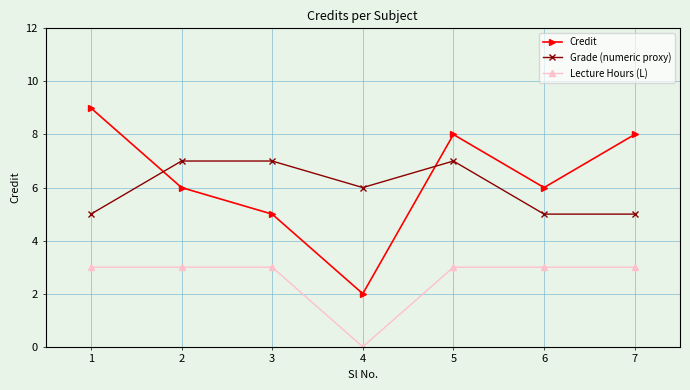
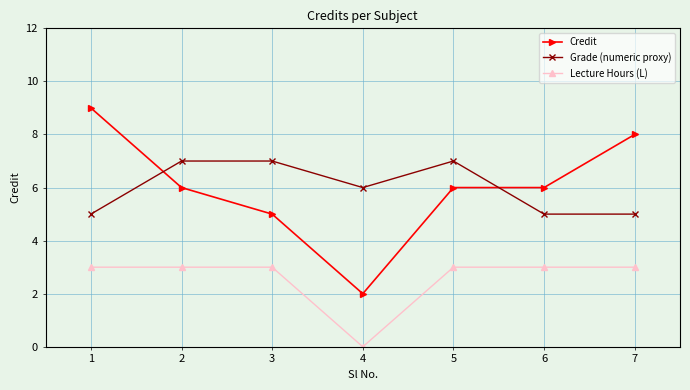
  {
    "Credit": {
      "1": 9,
      "2": 6,
      "3": 5,
      "4": 2,
-     "5": 8,
+     "5": 6,
      "6": 6,
      "7": 8
    },
    "Grade (numeric proxy)": {
      "1": 5,
      "2": 7,
      "3": 7,
      "4": 6,
      "5": 7,
      "6": 5,
      "7": 5
    },
    "Lecture Hours (L)": {
      "1": 3,
      "2": 3,
      "3": 3,
      "4": 0,
      "5": 3,
      "6": 3,
      "7": 3
    }
  }
